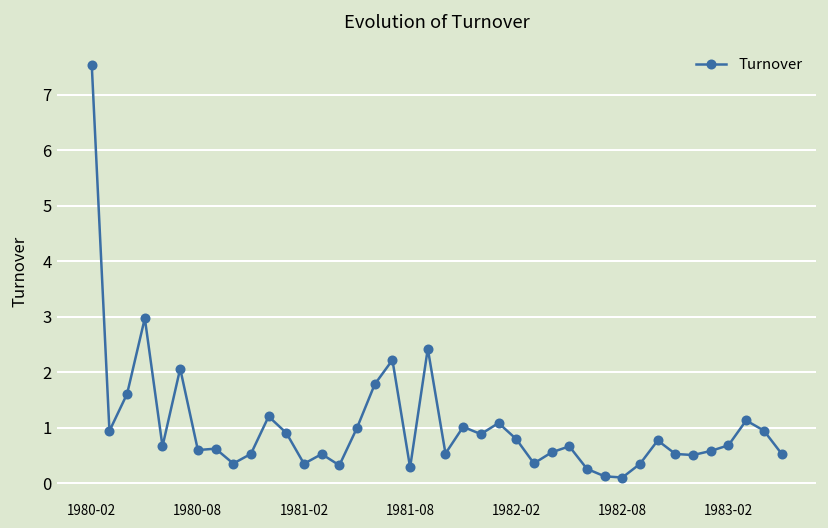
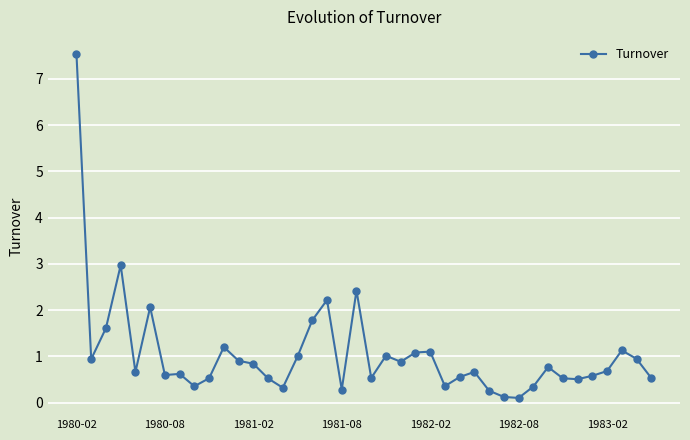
  {
    "1980-02": 7.5,
    "1980-08": 0.6,
-   "1981-02": 0.4,
+   "1981-02": 0.8,
    "1981-08": 0.3,
-   "1982-02": 0.8,
+   "1982-02": 1.1,
    "1982-08": 0.1,
    "1983-02": 0.7
  }
